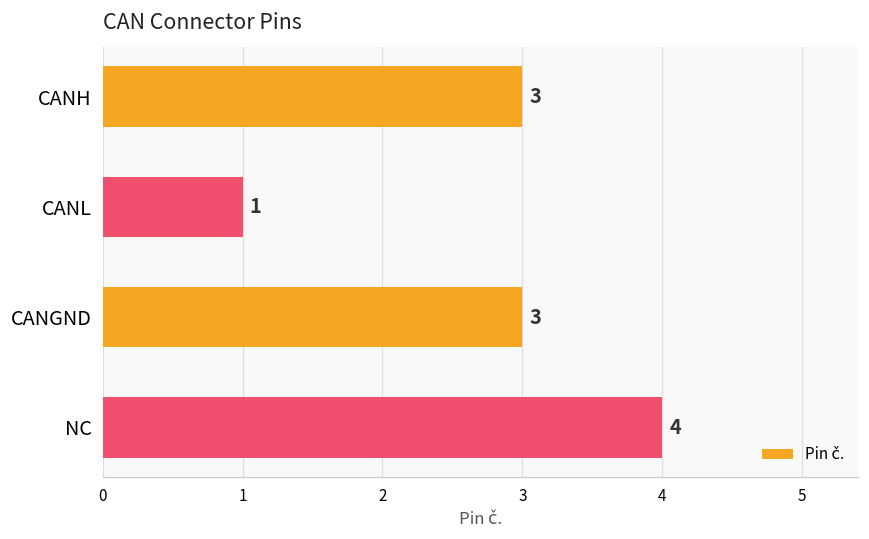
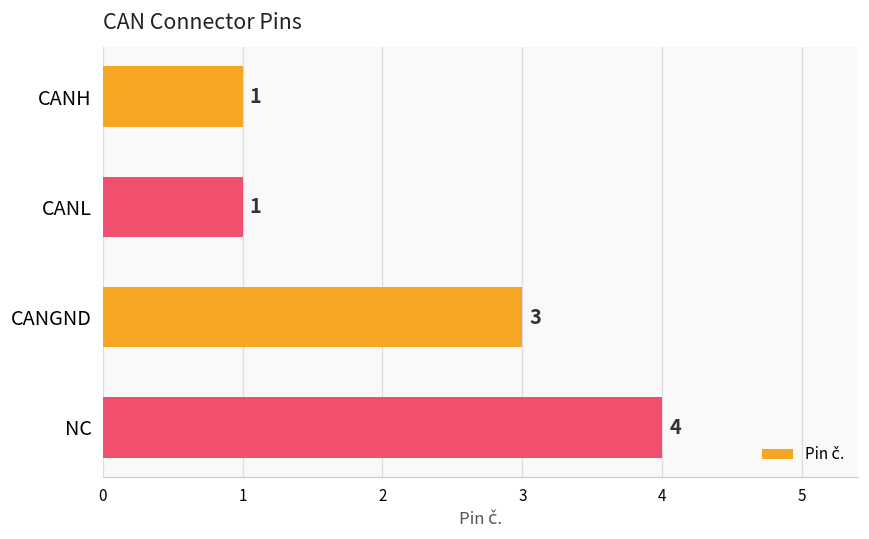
  {
-   "CANH": 3,
+   "CANH": 1,
    "CANL": 1,
    "CANGND": 3,
    "NC": 4
  }
